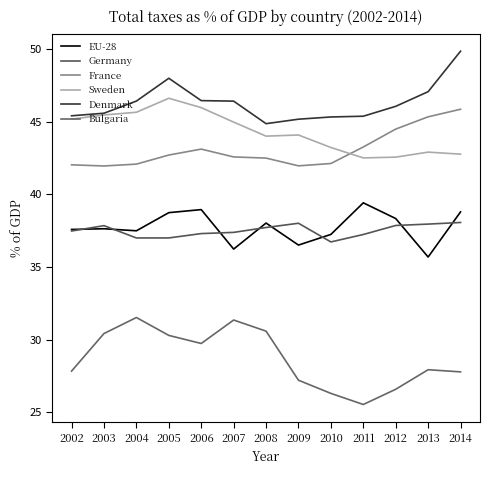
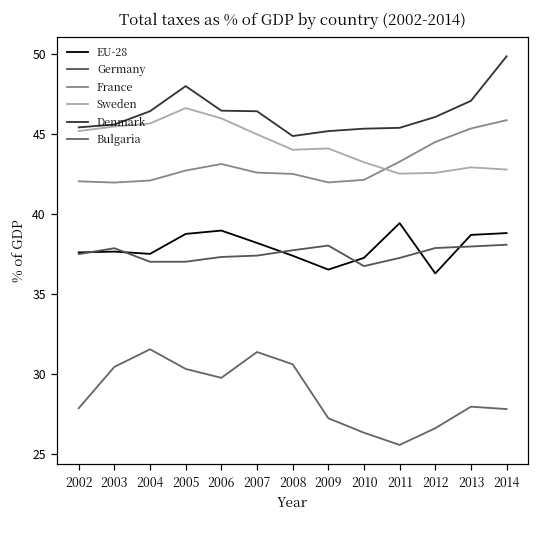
  {
    "EU-28": {
      "2003": 37.6,
      "2004": 37.5,
      "2005": 38.7,
      "2006": 38.9,
-     "2007": 36.2,
-     "2008": 38.0,
+     "2007": 38.2,
+     "2008": 37.4,
      "2009": 36.5,
      "2010": 37.2,
      "2011": 39.4,
-     "2012": 38.3,
-     "2013": 35.7,
+     "2012": 36.3,
+     "2013": 38.7,
      "2014": 38.8
    }
  }
